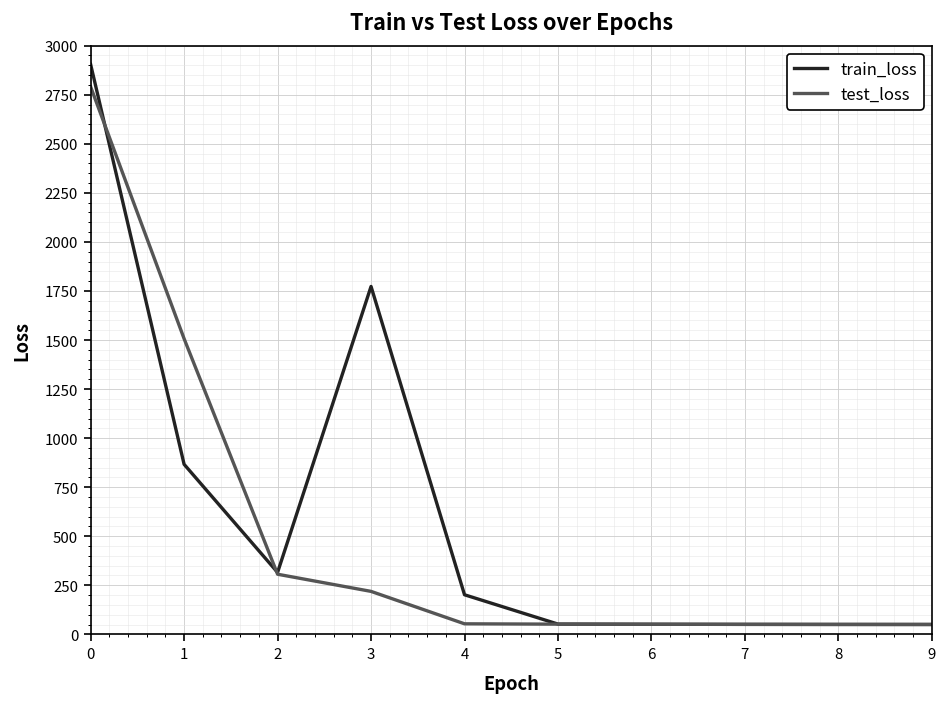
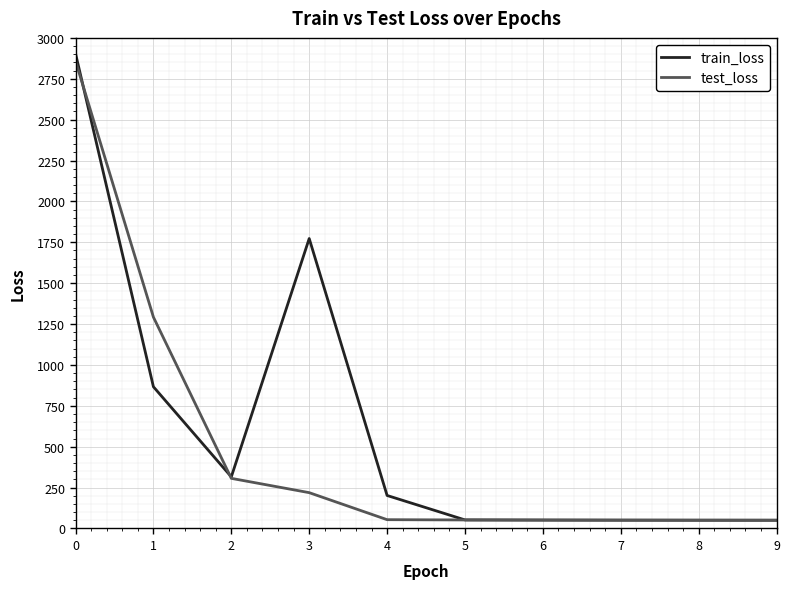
  {
    "train_loss": {
      "0": 2900,
      "1": 870,
      "3": 1770,
      "4": 200
    },
    "test_loss": {
-     "0": 2790,
-     "1": 1510,
+     "0": 2860,
+     "1": 1290,
      "3": 220,
      "4": 50
    }
  }
